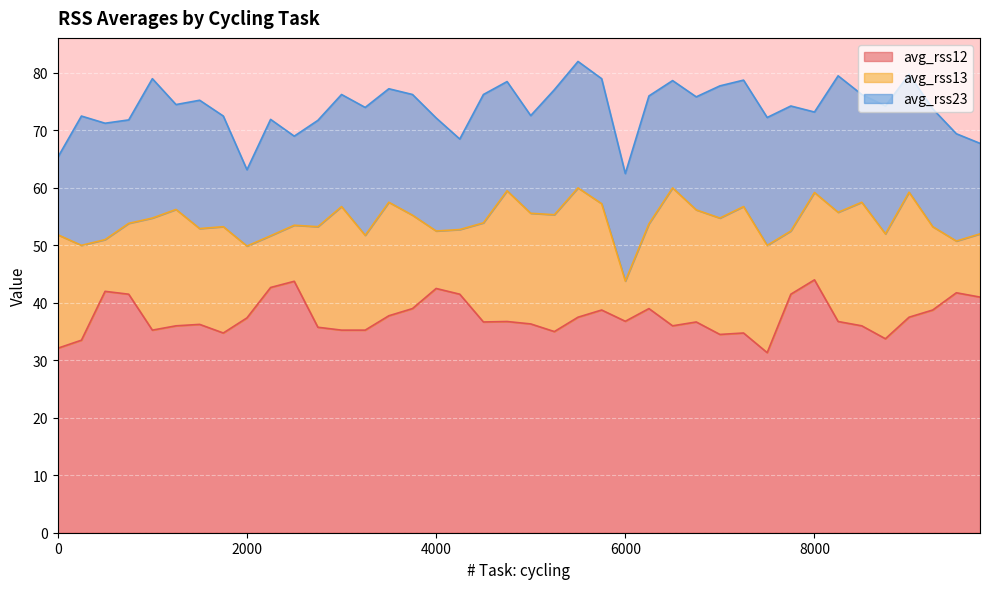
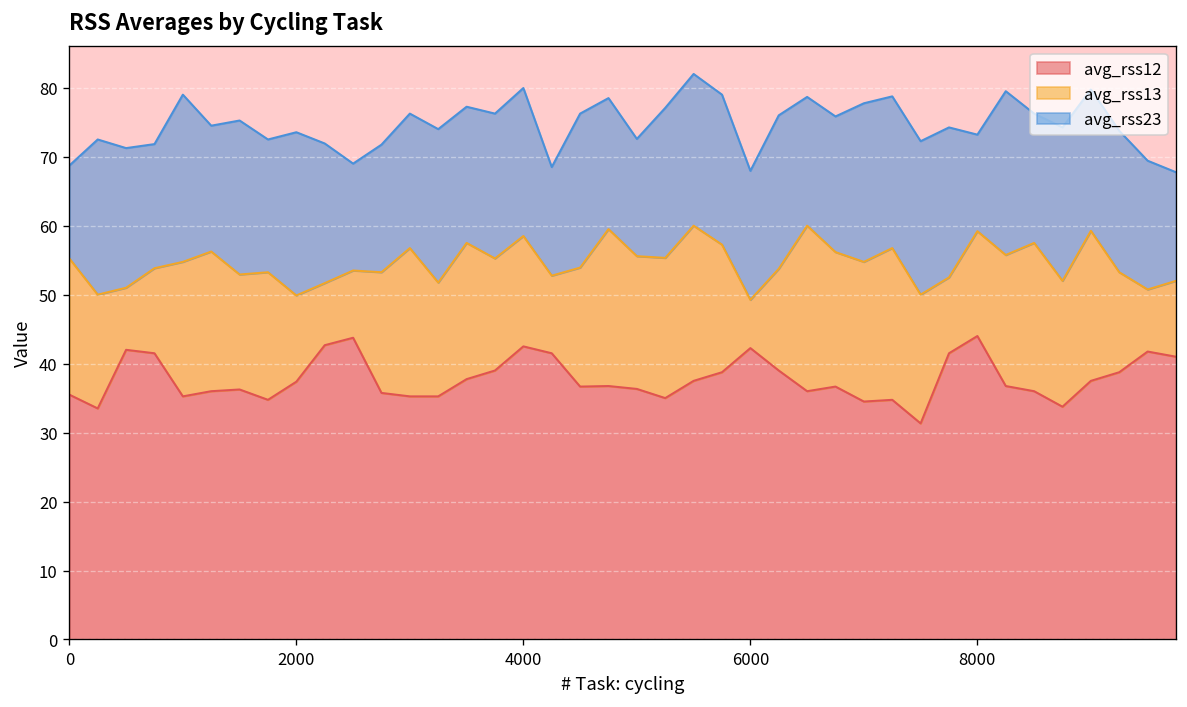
  {
    "avg_rss12": {
-     "0": 32,
+     "0": 36,
      "2000": 37,
      "4000": 43,
-     "6000": 37,
+     "6000": 42,
      "8000": 44
    },
    "avg_rss13": {
      "0": 20,
      "2000": 13,
-     "4000": 10,
+     "4000": 16,
      "6000": 7,
      "8000": 15
    },
    "avg_rss23": {
      "0": 13,
-     "2000": 13,
-     "4000": 20,
+     "2000": 24,
+     "4000": 21,
      "6000": 19,
      "8000": 14
    }
  }
